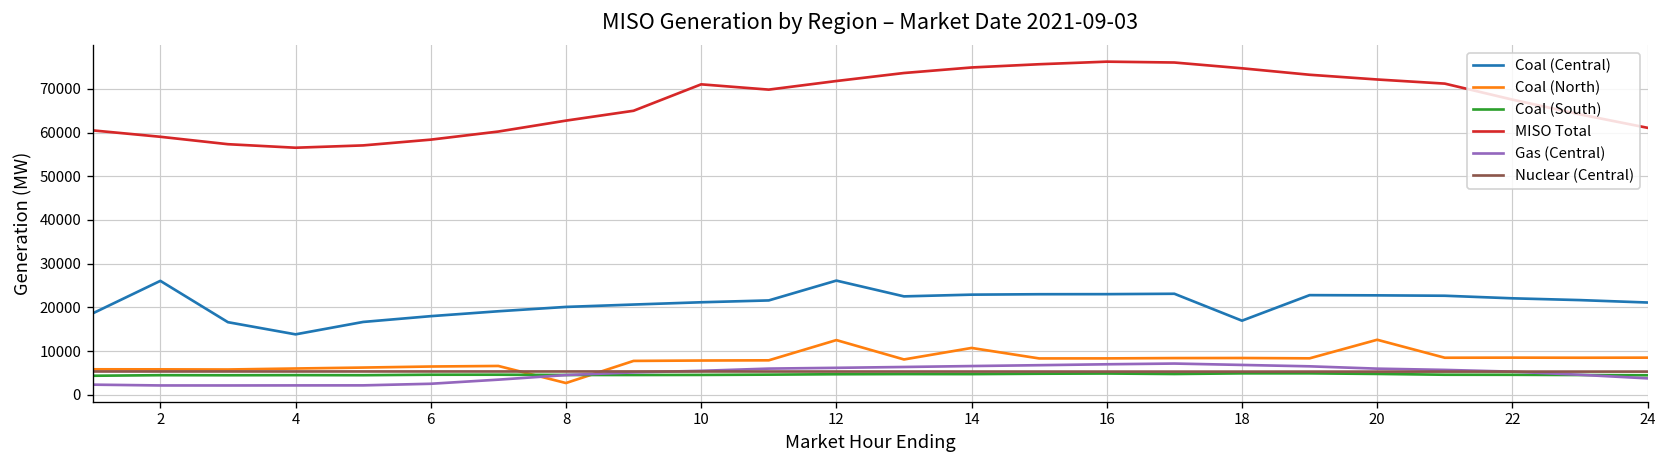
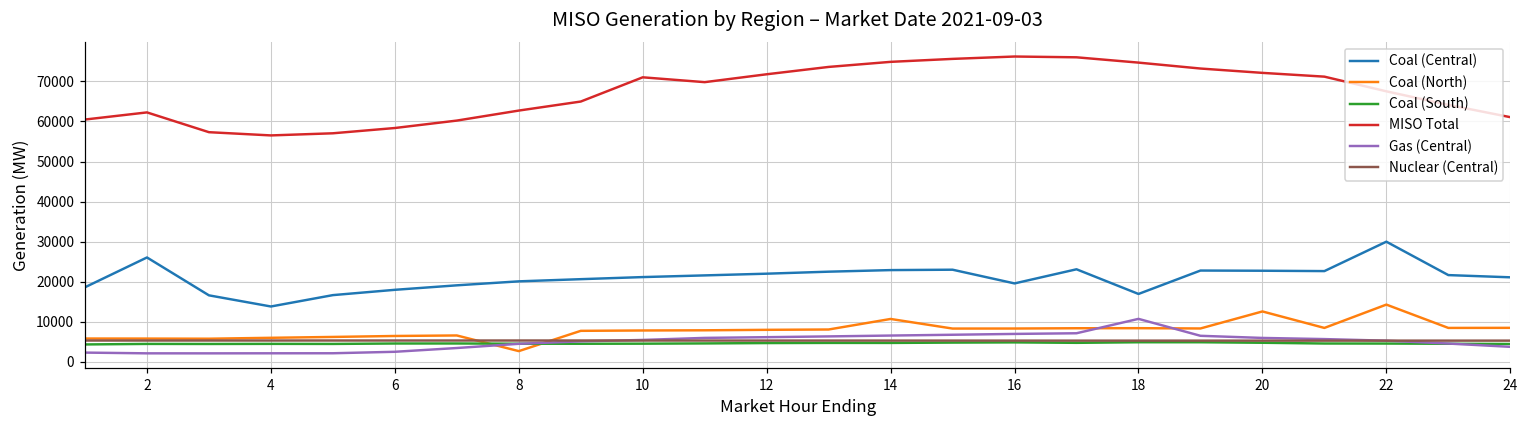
  {
    "Coal (Central)": {
      "2": 26000,
      "4": 14000,
      "6": 18000,
      "8": 20000,
      "10": 21000,
-     "12": 26000,
+     "12": 22000,
      "14": 23000,
-     "16": 23000,
+     "16": 20000,
      "18": 17000,
      "20": 23000,
-     "22": 22000,
+     "22": 30000,
      "24": 21000
    },
    "Coal (North)": {
      "6": 6000,
      "8": 3000,
      "10": 8000,
-     "12": 13000,
+     "12": 8000,
      "14": 11000,
      "16": 8000,
      "18": 8000,
      "20": 13000,
-     "22": 9000,
+     "22": 14000,
      "24": 9000
    },
    "Coal (South)": {
      "2": 4000,
      "4": 5000,
      "6": 5000,
      "10": 5000,
      "22": 5000,
      "24": 4000
    },
    "MISO Total": {
-     "2": 59000,
+     "2": 62000,
      "4": 57000,
      "6": 58000,
      "8": 63000,
      "10": 71000,
      "12": 72000,
      "14": 75000,
      "16": 76000,
      "18": 75000,
      "20": 72000,
      "24": 61000
    },
    "Gas (Central)": {
      "2": 2000,
      "4": 2000,
      "6": 3000,
      "12": 6000,
      "14": 7000,
      "16": 7000,
-     "18": 7000,
+     "18": 11000,
      "24": 4000
    },
    "Nuclear (Central)": {
      "6": 5000,
      "8": 5000,
      "24": 5000
    }
  }
